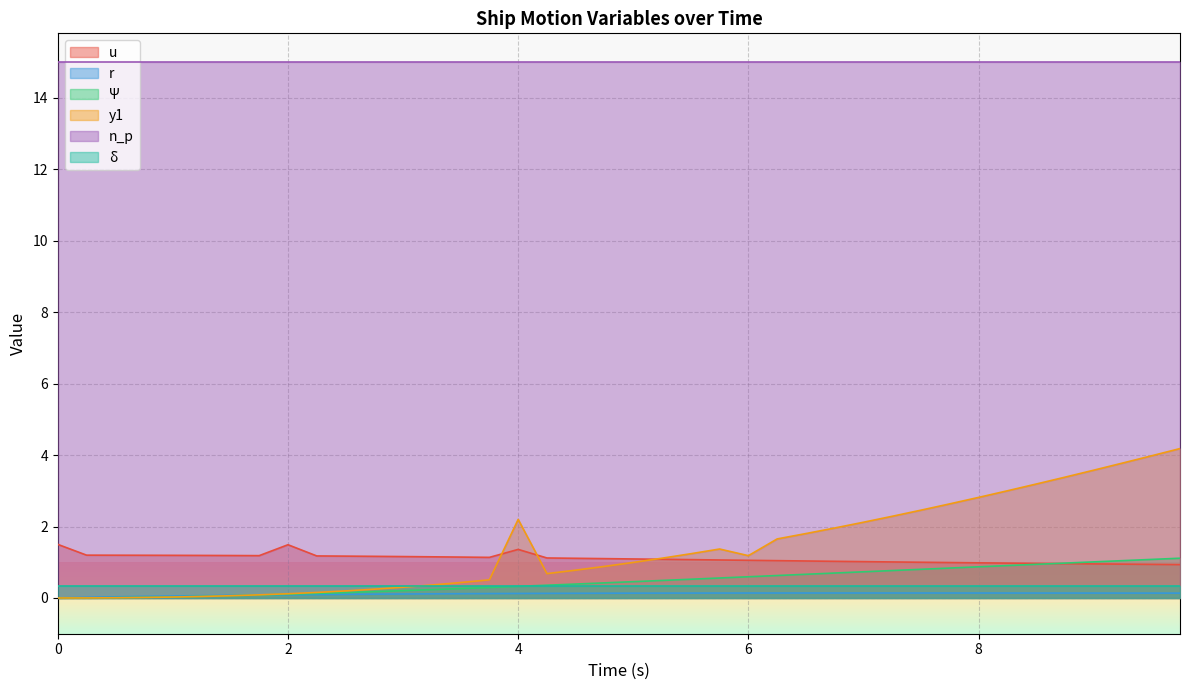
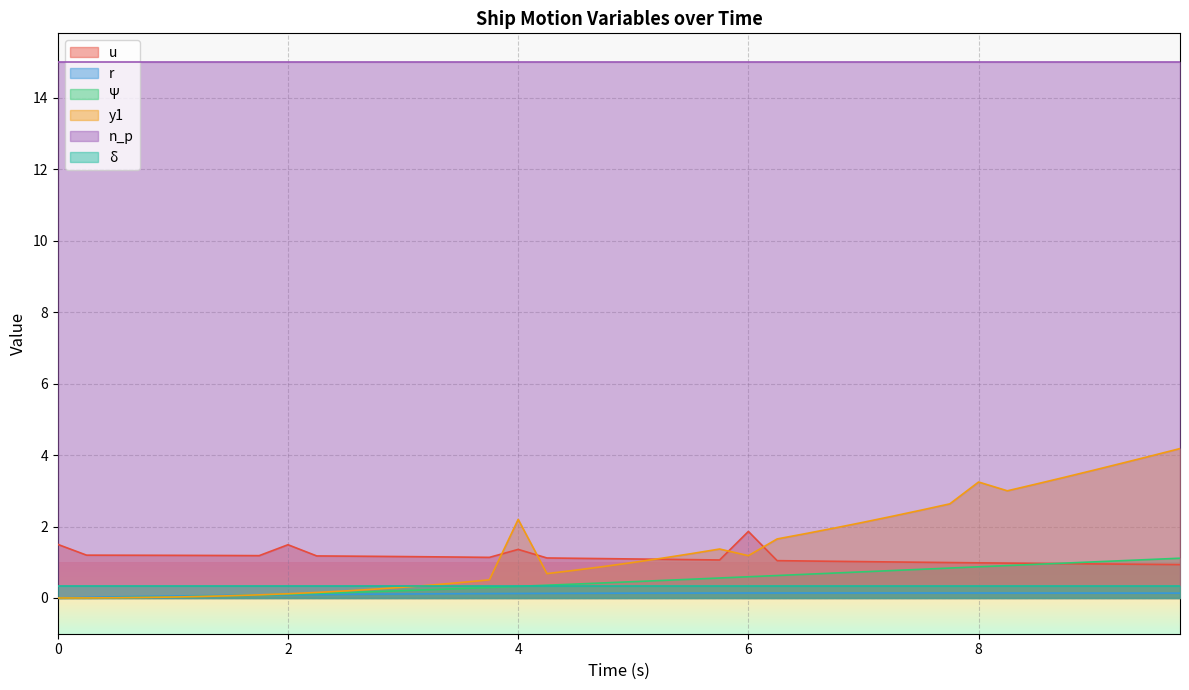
  {
    "u": {
      "0": 1.5,
      "2": 1.5,
      "4": 1.4,
-     "6": 1.1,
+     "6": 1.9,
      "8": 1.0
    },
    "y1": {
      "4": 2.2,
      "6": 1.2,
-     "8": 2.8
+     "8": 3.2
    },
    "n_p": {
      "0": 15.0,
      "2": 15.0,
      "4": 15.0,
      "6": 15.0,
      "8": 15.0
    }
  }
